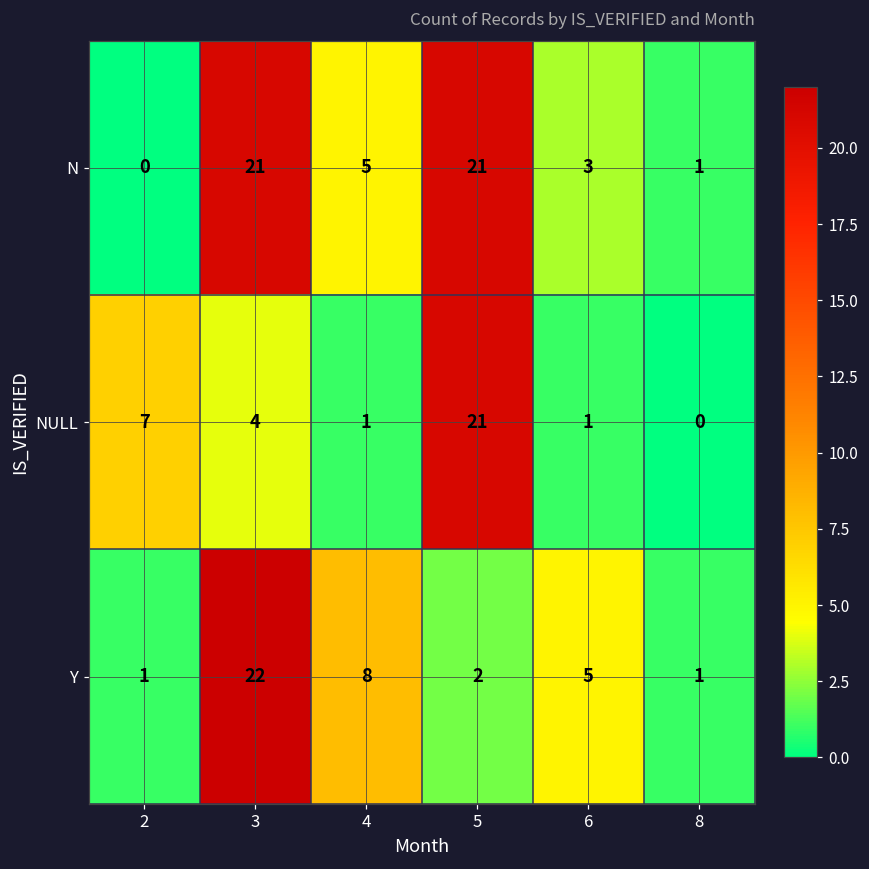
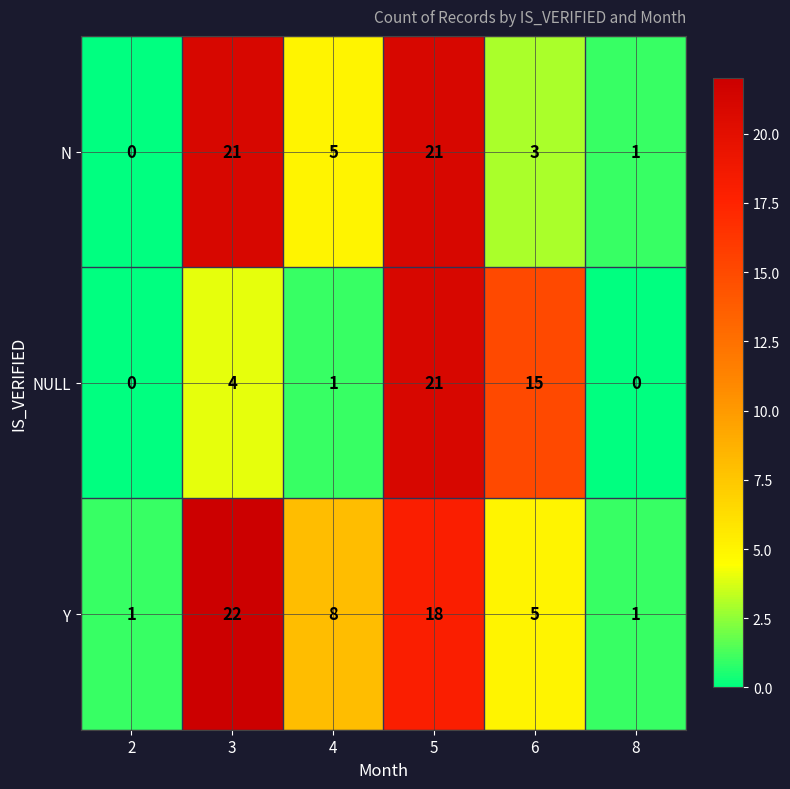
  {
    "N": {
      "2": 0,
      "3": 21,
      "4": 5,
      "5": 21,
      "6": 3,
      "8": 1
    },
    "NULL": {
-     "2": 7,
+     "2": 0,
      "3": 4,
      "4": 1,
      "5": 21,
-     "6": 1,
+     "6": 15,
      "8": 0
    },
    "Y": {
      "2": 1,
      "3": 22,
      "4": 8,
-     "5": 2,
+     "5": 18,
      "6": 5,
      "8": 1
    }
  }
